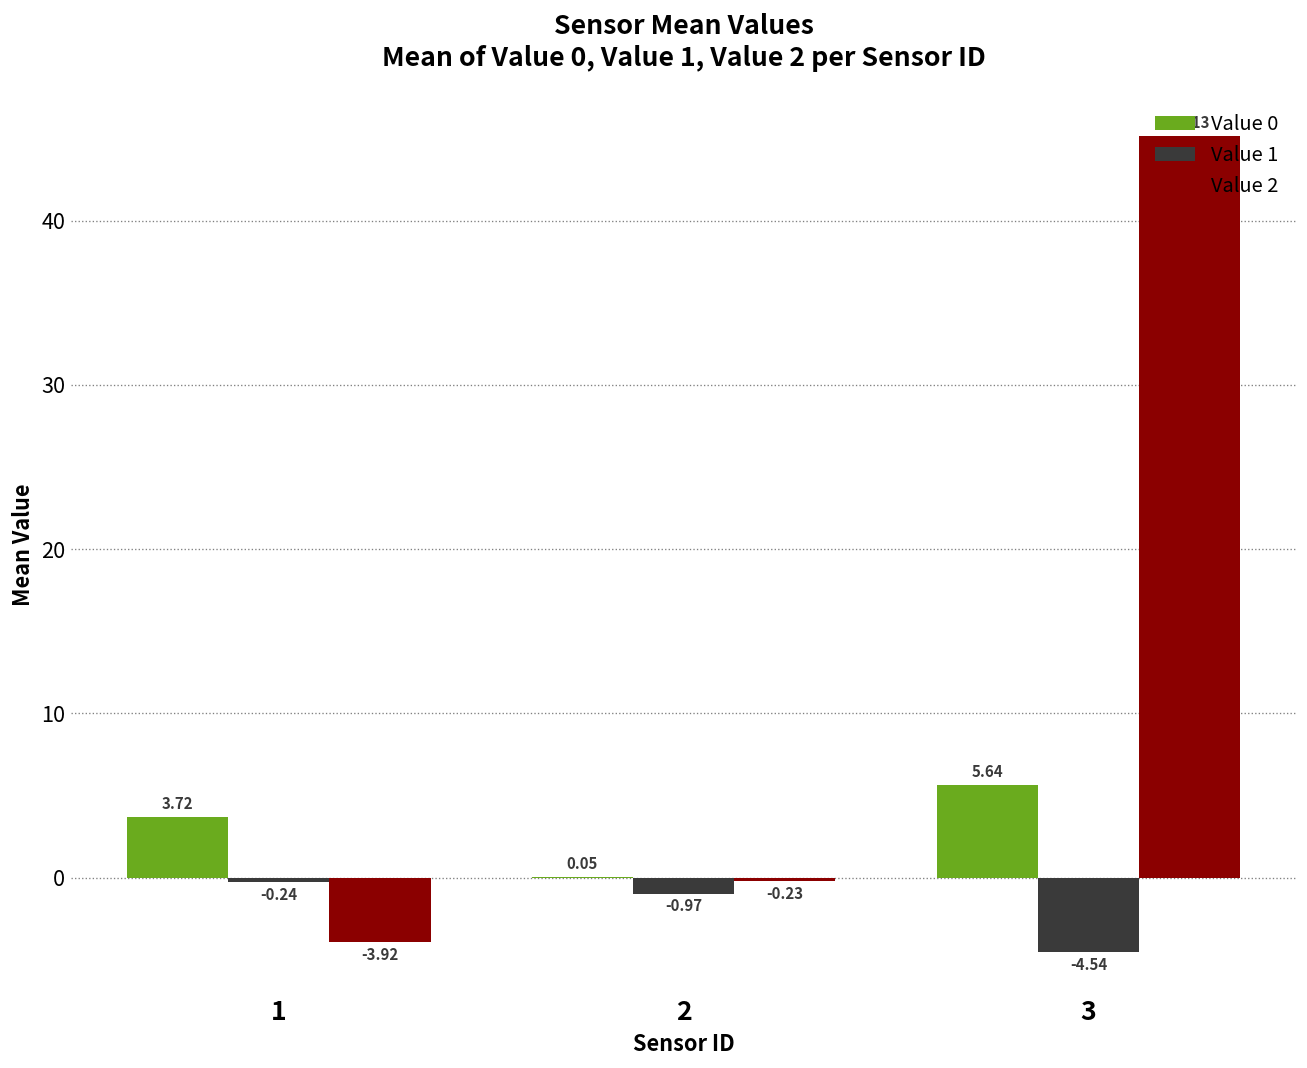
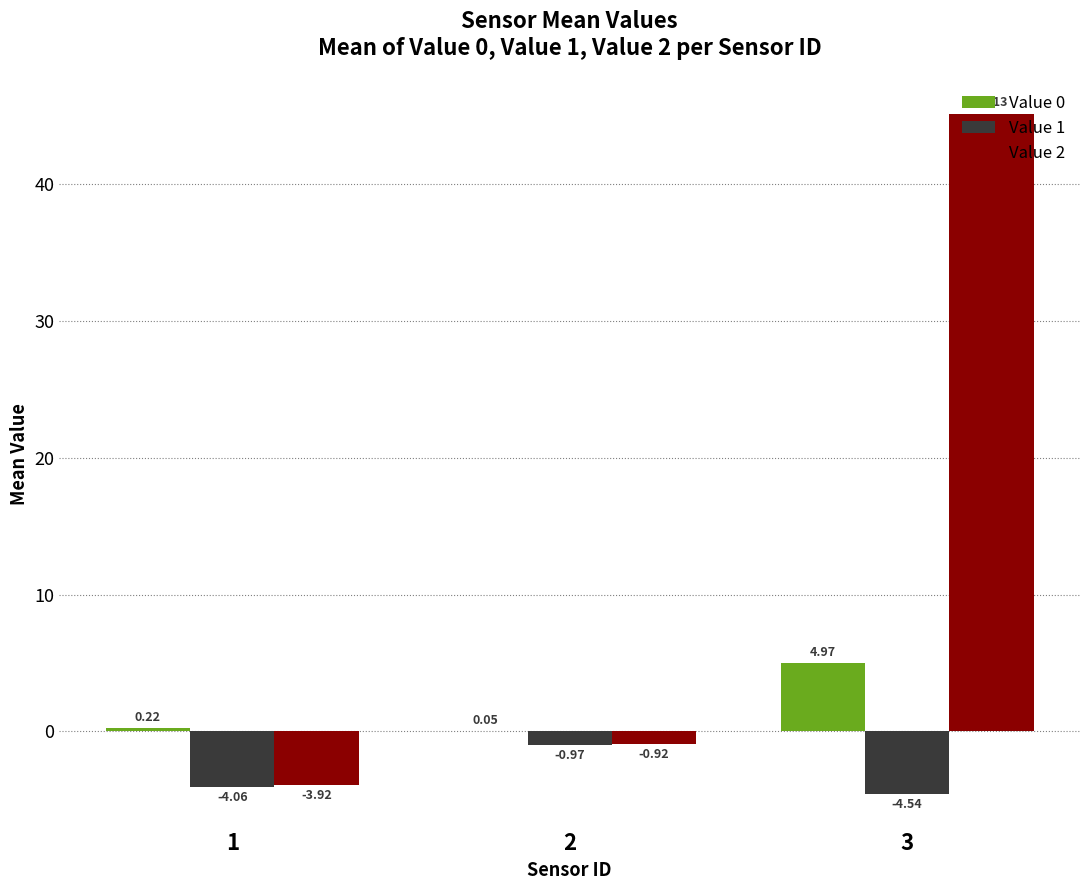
  {
    "Value 0": {
-     "1": 3.72,
+     "1": 0.22,
      "2": 0.05,
-     "3": 5.64
+     "3": 4.97
    },
    "Value 1": {
-     "1": -0.24,
+     "1": -4.06,
      "2": -0.97,
      "3": -4.54
    },
    "Value 2": {
      "1": -3.92,
-     "2": -0.23,
+     "2": -0.92,
      "3": 45.13
    }
  }
